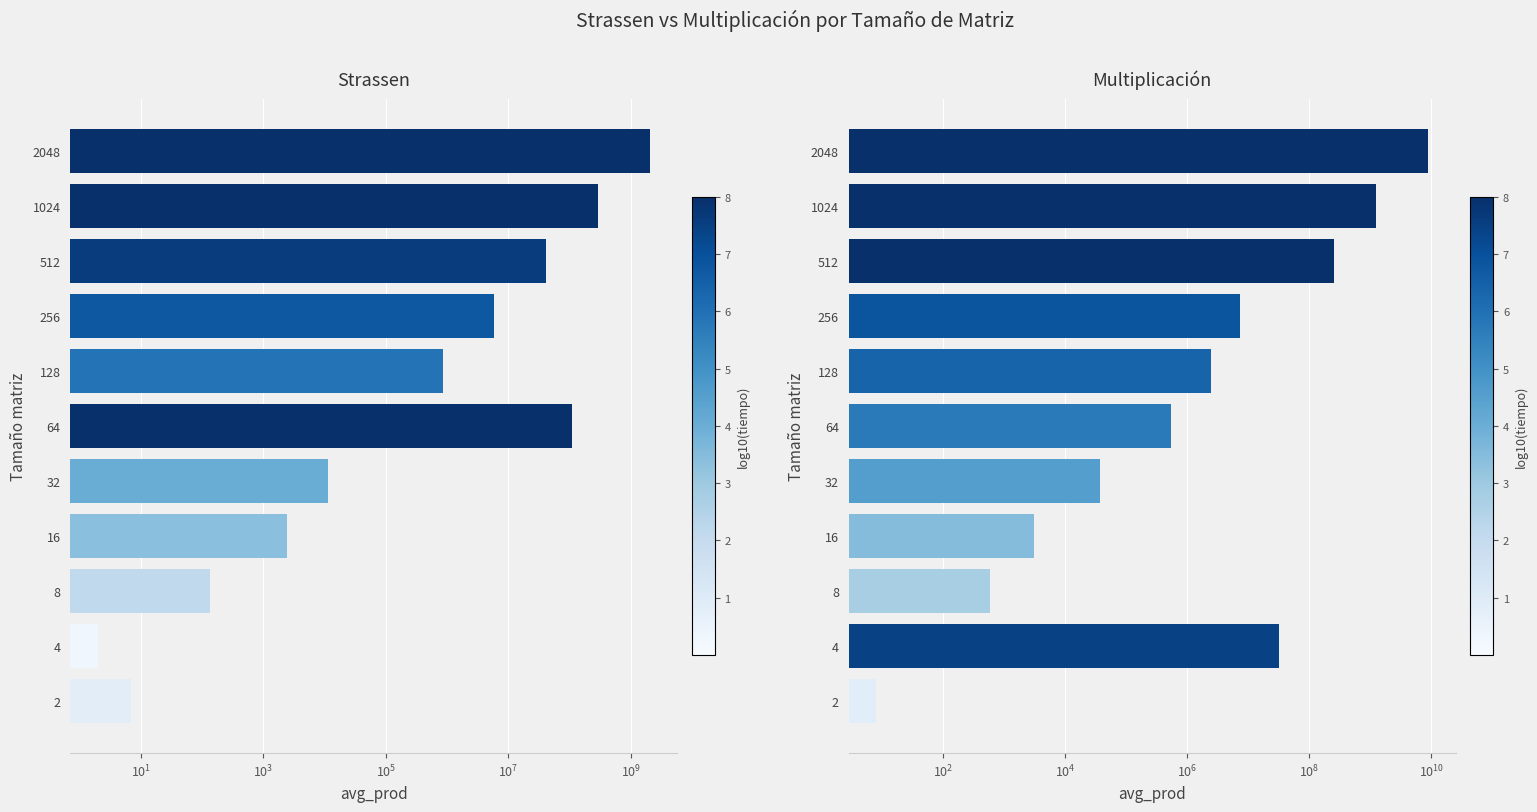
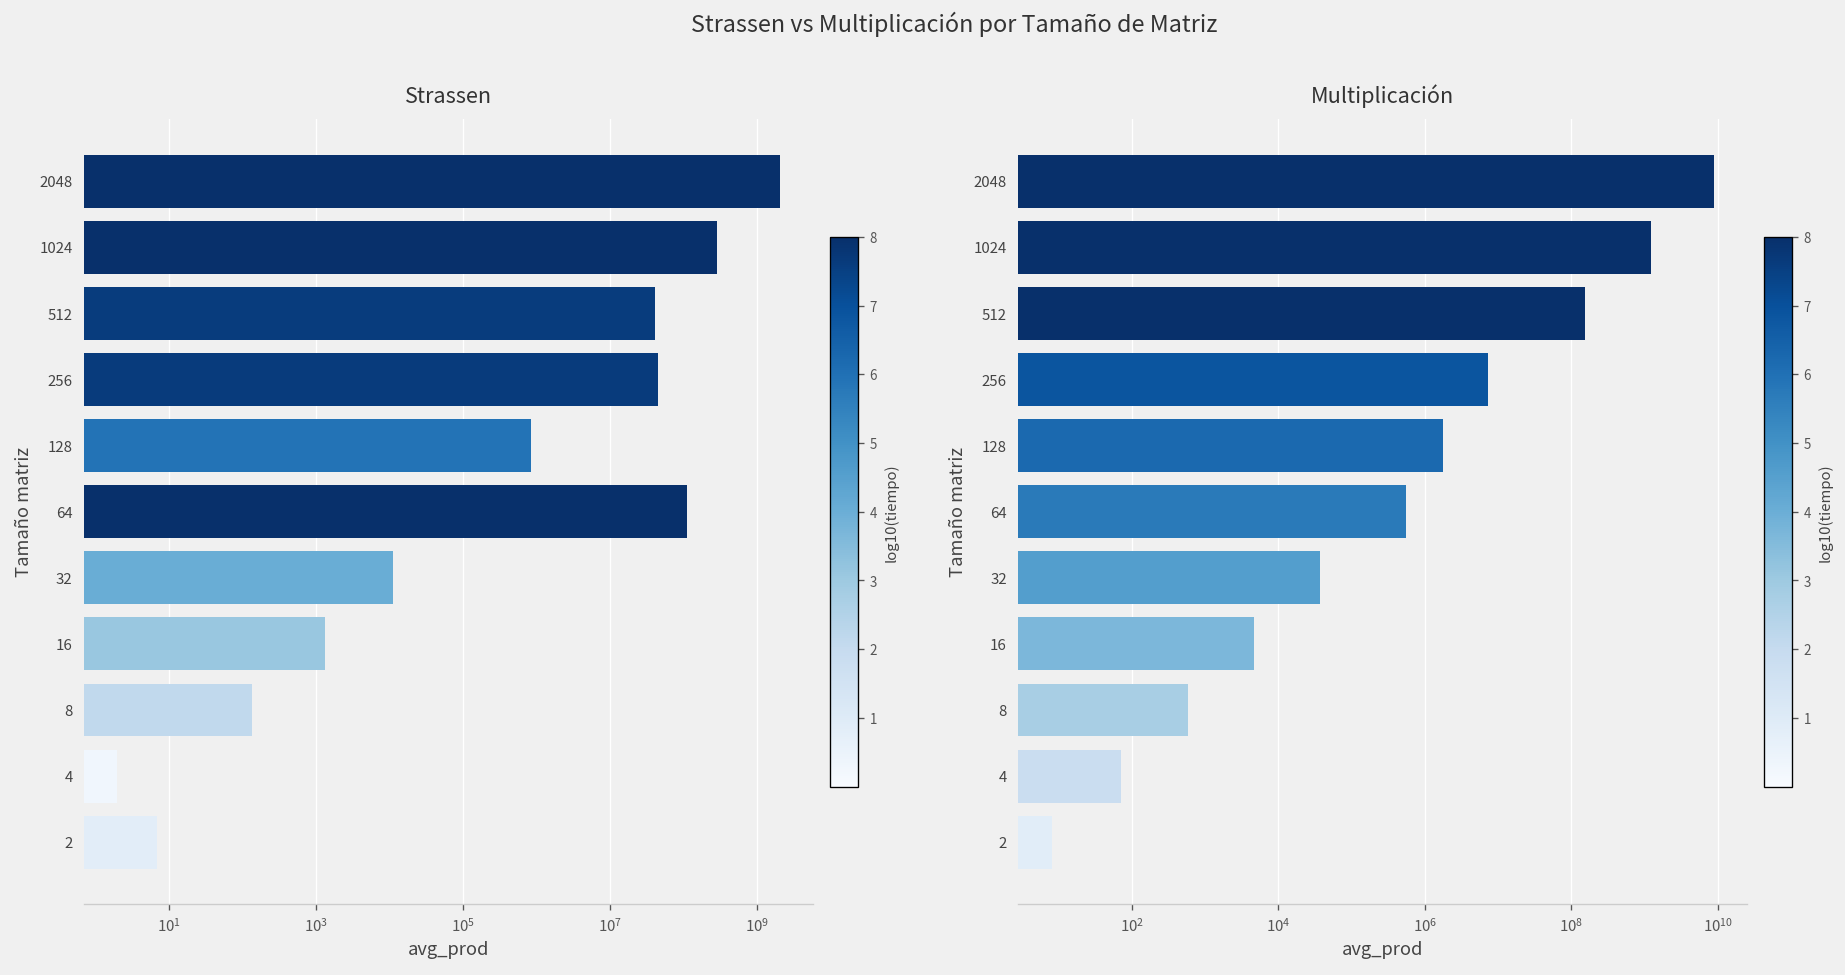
  {
    "Strassen": {
      "2048": 2000000000,
      "1024": 300000000,
      "512": 40000000,
-     "256": 6000000,
+     "256": 40000000,
      "128": 800000,
      "64": 110000000,
      "32": 11000,
-     "16": 2500,
+     "16": 1300,
      "8": 140,
      "4": 2,
      "2": 7
    },
    "Multiplicación": {
      "2048": 9000000000,
      "1024": 1200000000,
-     "512": 250000000,
+     "512": 150000000,
      "256": 7000000,
-     "128": 2400000,
+     "128": 1800000,
      "64": 500000,
      "32": 40000,
-     "16": 3000,
+     "16": 5000,
      "8": 600,
-     "4": 30000000,
+     "4": 70,
      "2": 8
    }
  }
